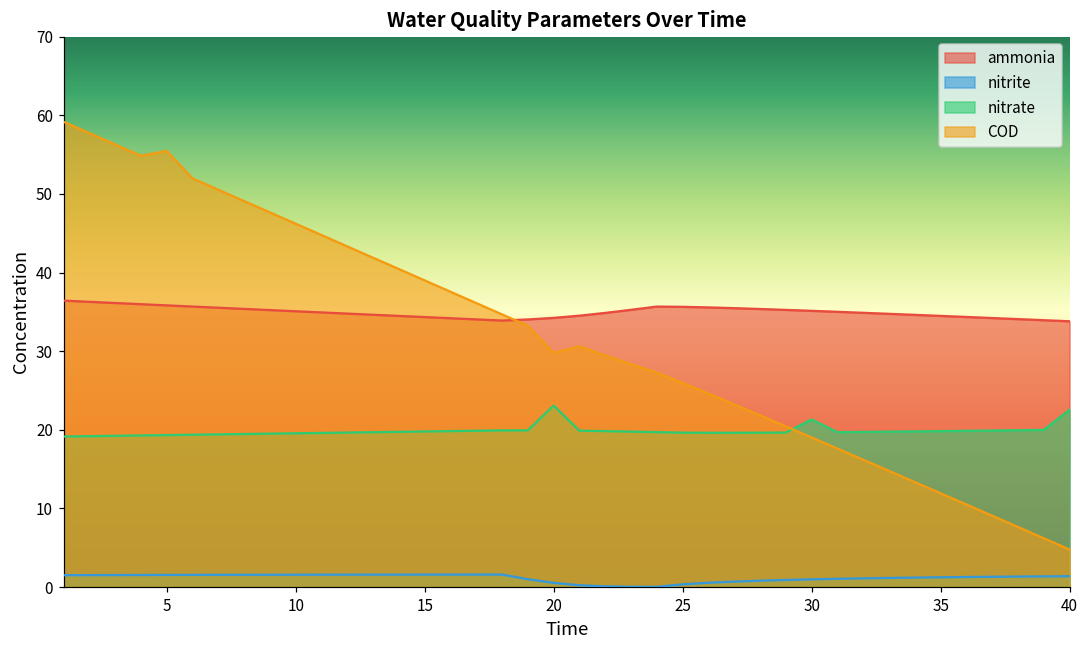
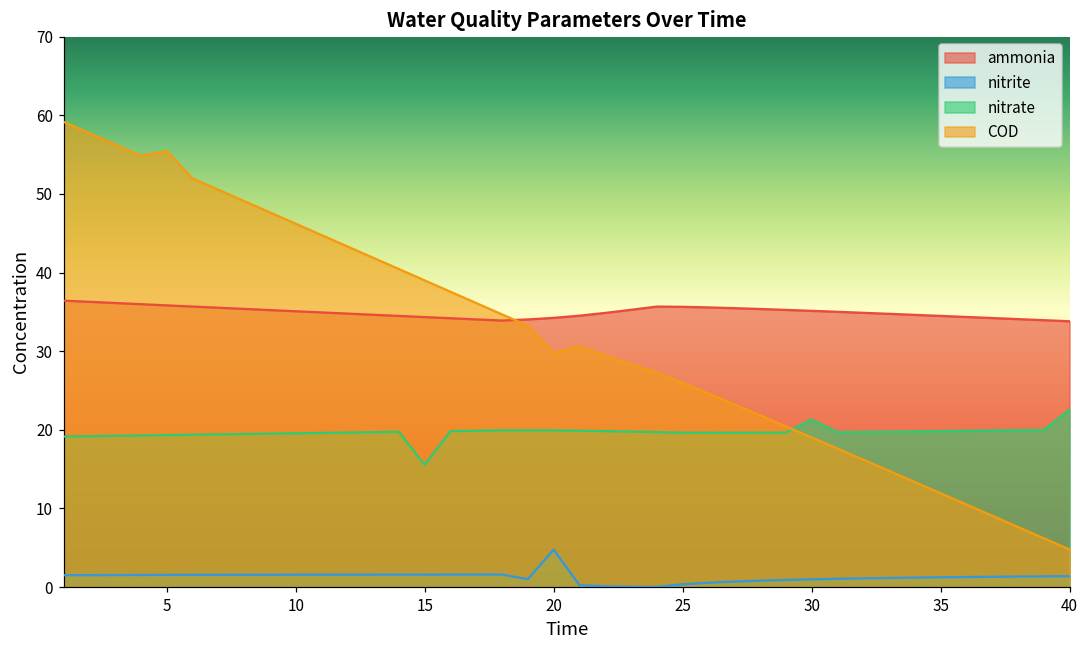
  {
    "ammonia": {
      "5": 36,
      "10": 35,
      "15": 34,
      "20": 34,
      "25": 36,
      "30": 35,
      "35": 34,
      "40": 34
    },
    "nitrite": {
      "5": 2,
      "10": 2,
      "15": 2,
-     "20": 1,
+     "20": 5,
      "25": 0,
      "30": 1,
      "35": 1,
      "40": 1
    },
    "nitrate": {
      "5": 19,
      "10": 20,
-     "15": 20,
-     "20": 23,
+     "15": 16,
+     "20": 20,
      "25": 20,
      "30": 21,
      "35": 20,
      "40": 23
    },
    "COD": {
      "5": 55,
      "10": 46,
      "15": 39,
      "20": 30,
      "25": 26,
      "30": 19,
      "35": 12,
      "40": 5
    }
  }
